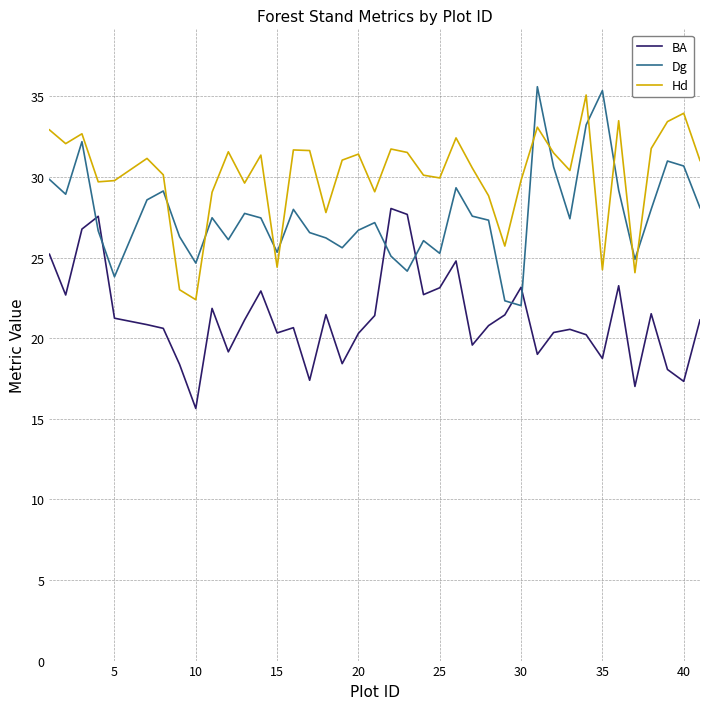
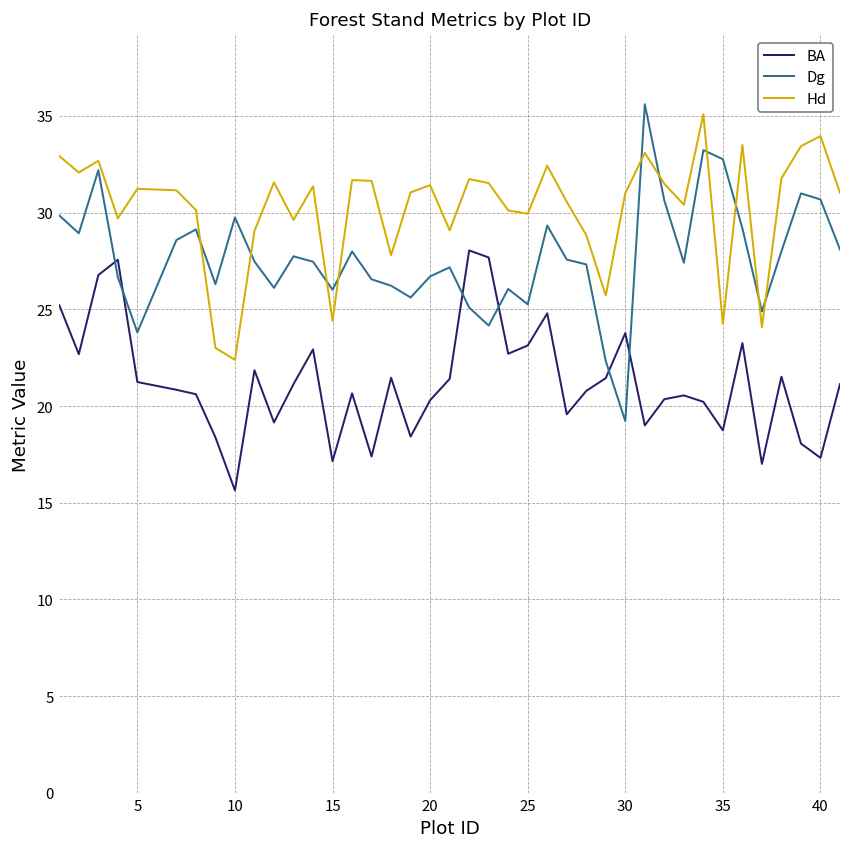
  {
    "BA": {
      "5": 21.2,
      "10": 15.6,
-     "15": 20.3,
+     "15": 17.1,
      "20": 20.3,
      "25": 23.1,
-     "30": 23.2,
+     "30": 23.8,
      "35": 18.7,
      "40": 17.3
    },
    "Dg": {
      "5": 23.8,
-     "10": 24.7,
-     "15": 25.3,
+     "10": 29.8,
+     "15": 26.0,
      "20": 26.7,
      "25": 25.3,
-     "30": 22.0,
-     "35": 35.4,
+     "30": 19.2,
+     "35": 32.8,
      "40": 30.7
    },
    "Hd": {
-     "5": 29.8,
+     "5": 31.2,
      "10": 22.4,
      "15": 24.4,
      "20": 31.4,
      "25": 29.9,
-     "30": 29.8,
+     "30": 31.0,
      "35": 24.2,
      "40": 34.0
    }
  }
